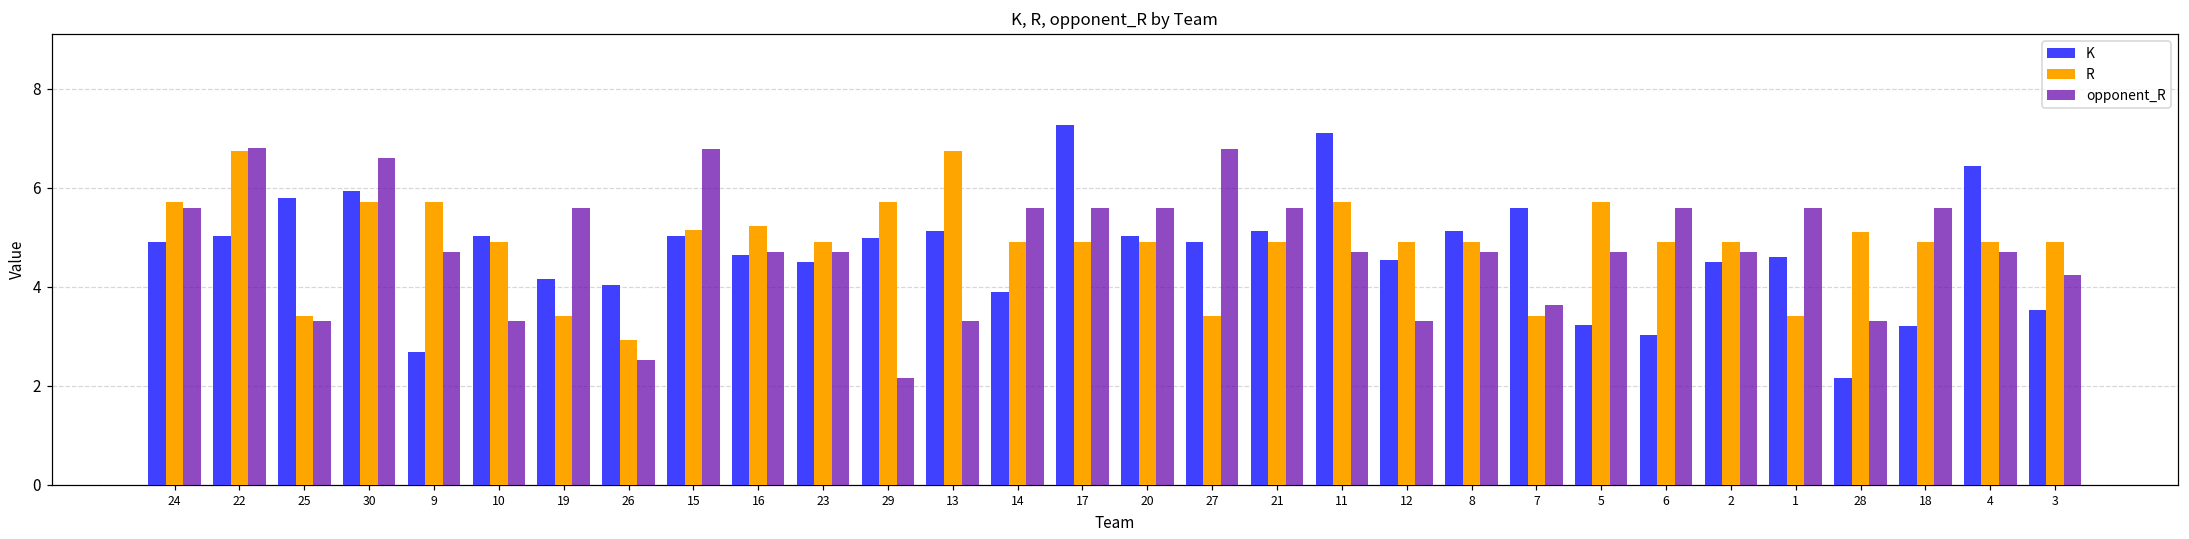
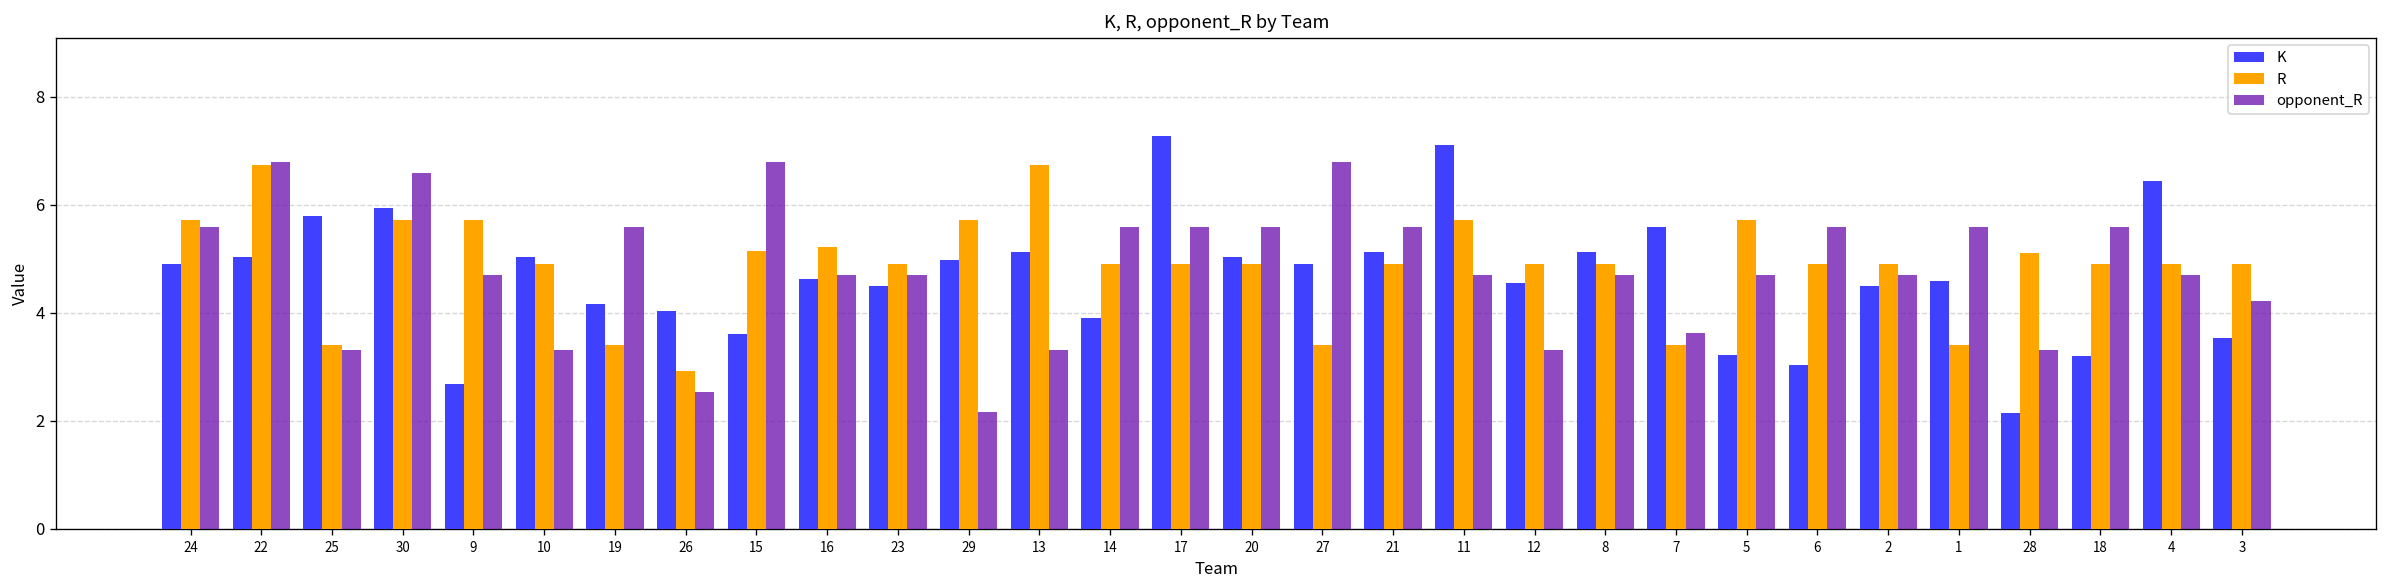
  {
    "K": {
      "24": 4.9,
      "22": 5.0,
      "25": 5.8,
      "30": 5.9,
      "9": 2.7,
      "10": 5.0,
      "19": 4.2,
      "26": 4.0,
-     "15": 5.0,
+     "15": 3.6,
      "16": 4.6,
      "23": 4.5,
      "29": 5.0,
      "13": 5.1,
      "14": 3.9,
      "17": 7.3,
      "20": 5.0,
      "27": 4.9,
      "21": 5.1,
      "11": 7.1,
      "12": 4.5,
      "8": 5.1,
      "7": 5.6,
      "5": 3.2,
      "6": 3.0,
      "2": 4.5,
      "1": 4.6,
      "28": 2.2,
      "18": 3.2,
      "4": 6.4,
      "3": 3.5
    },
    "R": {
      "24": 5.7,
      "22": 6.7,
      "25": 3.4,
      "30": 5.7,
      "9": 5.7,
      "10": 4.9,
      "19": 3.4,
      "26": 2.9,
      "15": 5.1,
      "16": 5.2,
      "23": 4.9,
      "29": 5.7,
      "13": 6.7,
      "14": 4.9,
      "17": 4.9,
      "20": 4.9,
      "27": 3.4,
      "21": 4.9,
      "11": 5.7,
      "12": 4.9,
      "8": 4.9,
      "7": 3.4,
      "5": 5.7,
      "6": 4.9,
      "2": 4.9,
      "1": 3.4,
      "28": 5.1,
      "18": 4.9,
      "4": 4.9,
      "3": 4.9
    },
    "opponent_R": {
      "24": 5.6,
      "22": 6.8,
      "25": 3.3,
      "30": 6.6,
      "9": 4.7,
      "10": 3.3,
      "19": 5.6,
      "26": 2.5,
      "15": 6.8,
      "16": 4.7,
      "23": 4.7,
      "29": 2.2,
      "13": 3.3,
      "14": 5.6,
      "17": 5.6,
      "20": 5.6,
      "27": 6.8,
      "21": 5.6,
      "11": 4.7,
      "12": 3.3,
      "8": 4.7,
      "7": 3.6,
      "5": 4.7,
      "6": 5.6,
      "2": 4.7,
      "1": 5.6,
      "28": 3.3,
      "18": 5.6,
      "4": 4.7,
      "3": 4.2
    }
  }
